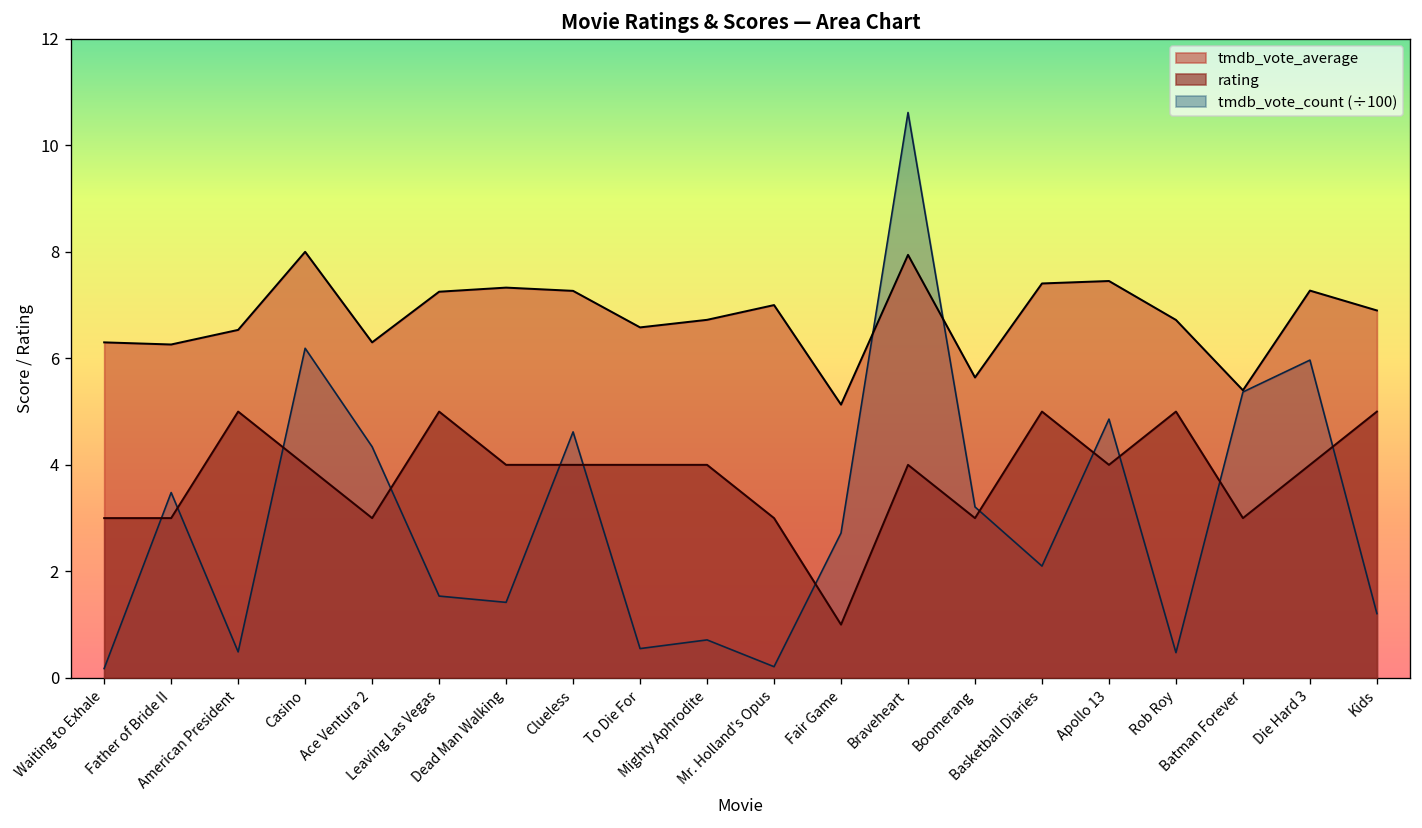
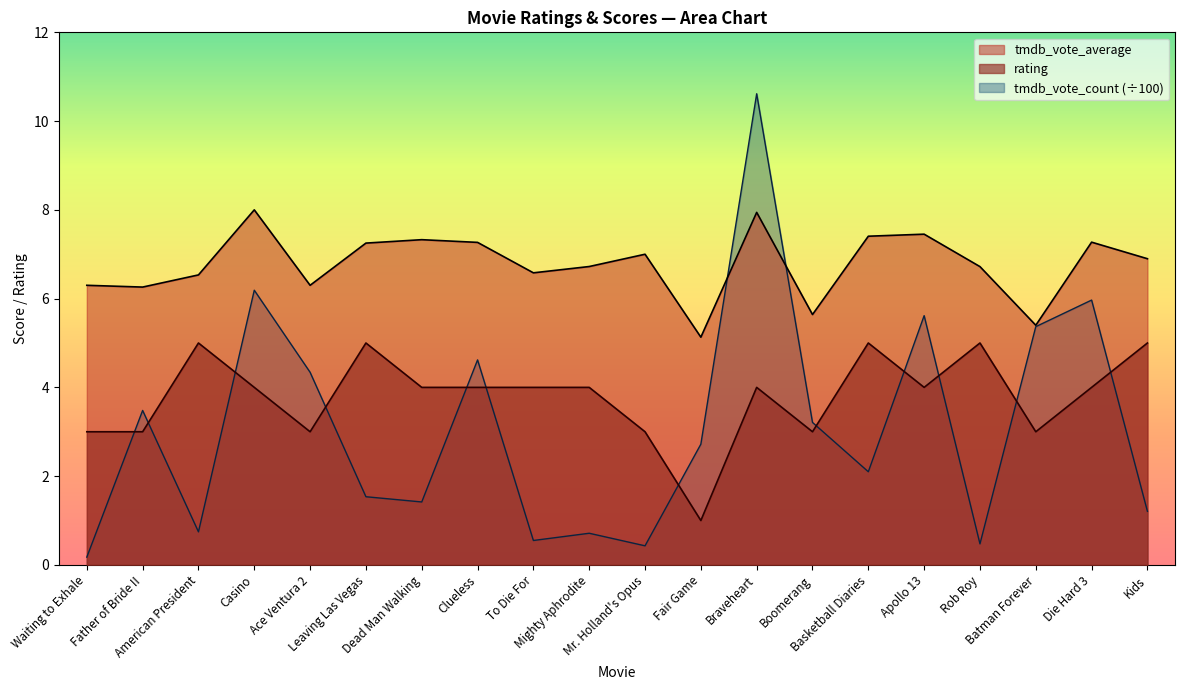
  {
    "tmdb_vote_count (÷100)": {
      "Waiting to Exhale": 0.2,
      "Father of Bride II": 3.5,
-     "American President": 0.5,
+     "American President": 0.7,
      "Casino": 6.2,
      "Ace Ventura 2": 4.3,
      "Leaving Las Vegas": 1.5,
      "Dead Man Walking": 1.4,
      "Clueless": 4.6,
      "To Die For": 0.6,
      "Mighty Aphrodite": 0.7,
-     "Mr. Holland's Opus": 0.2,
+     "Mr. Holland's Opus": 0.4,
      "Fair Game": 2.7,
      "Braveheart": 10.6,
      "Boomerang": 3.2,
      "Basketball Diaries": 2.1,
-     "Apollo 13": 4.9,
+     "Apollo 13": 5.6,
      "Rob Roy": 0.5,
      "Die Hard 3": 6.0,
      "Kids": 1.2
    }
  }
